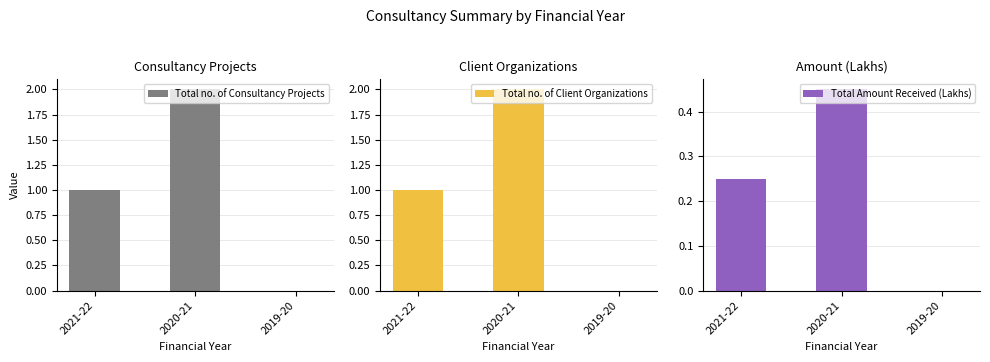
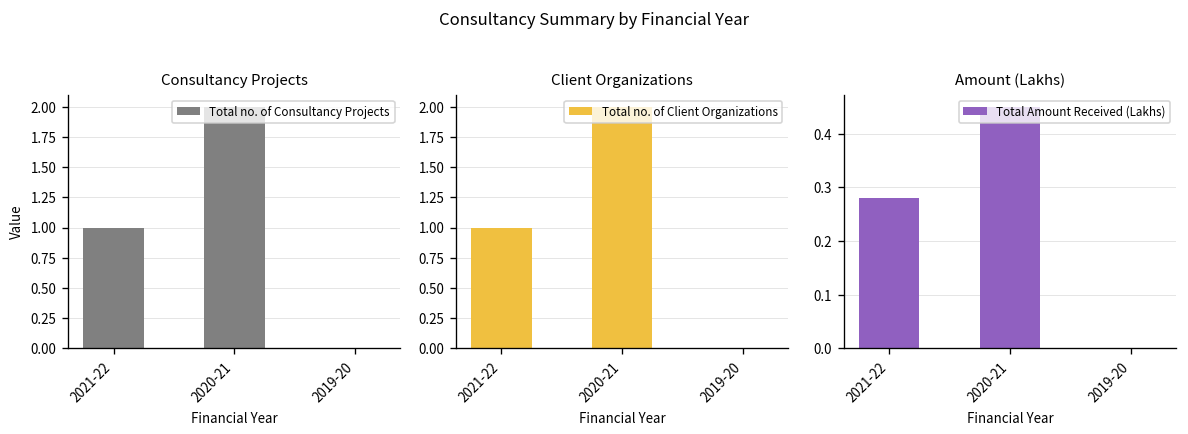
  {
    "Consultancy Projects": {
      "2021-22": 1.00,
      "2019-20": 0.00
    },
    "Client Organizations": {
      "2021-22": 1.00,
      "2019-20": 0.00
    },
    "Amount (Lakhs)": {
-     "2021-22": 0.25,
+     "2021-22": 0.28,
      "2019-20": 0.00
    }
  }
